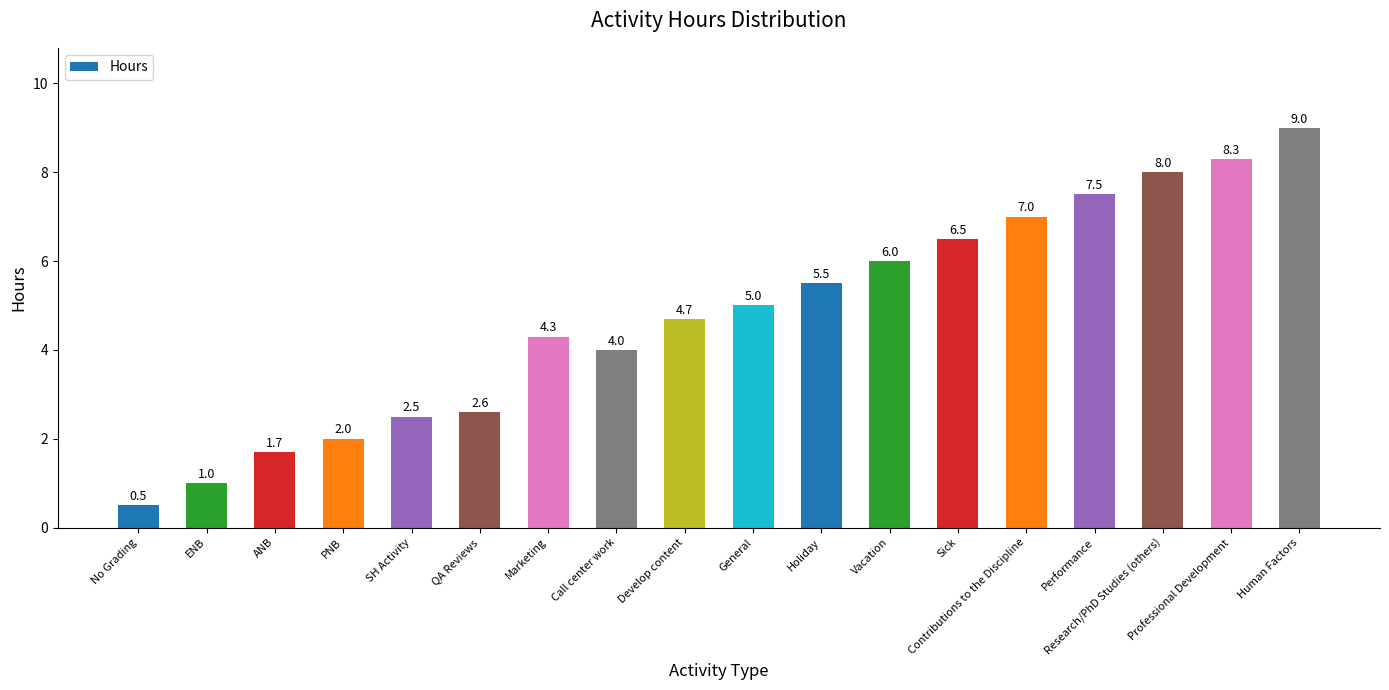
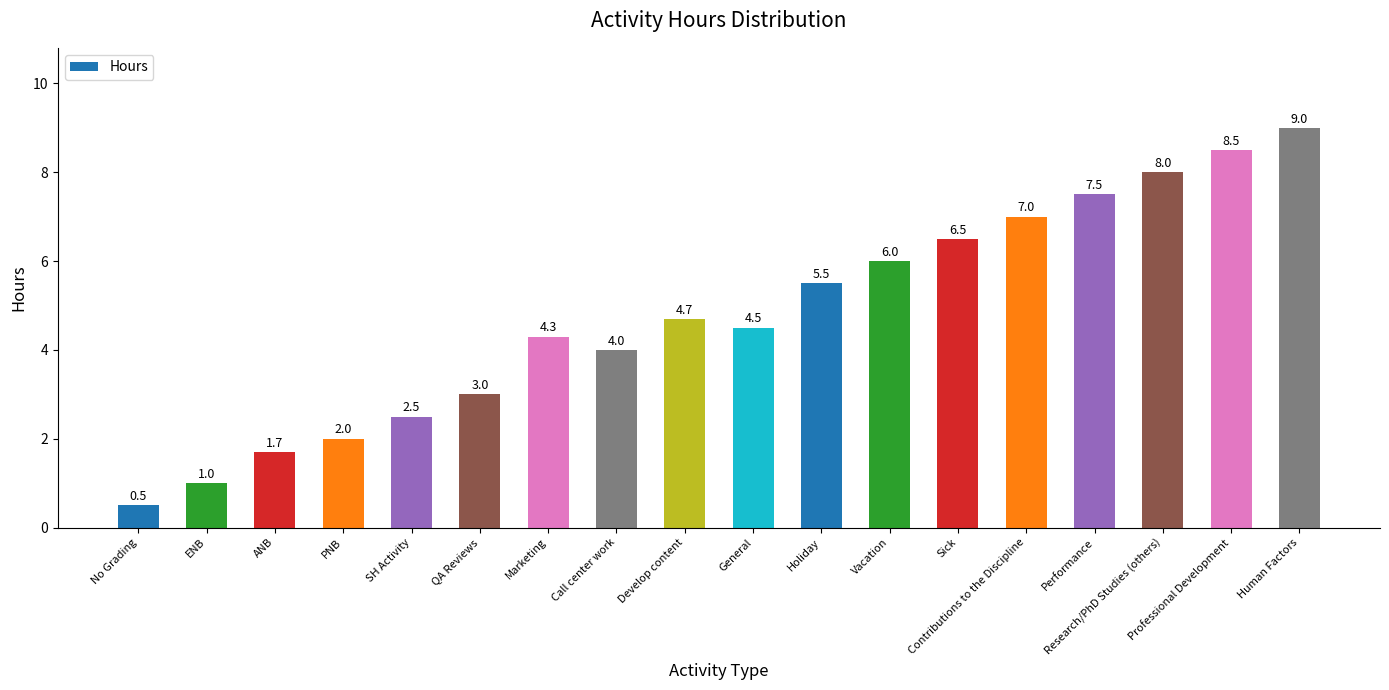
  {
    "No Grading": 0.5,
    "ENB": 1.0,
    "ANB": 1.7,
    "PNB": 2.0,
    "SH Activity": 2.5,
-   "QA Reviews": 2.6,
+   "QA Reviews": 3.0,
    "Marketing": 4.3,
    "Call center work": 4.0,
    "Develop content": 4.7,
-   "General": 5.0,
+   "General": 4.5,
    "Holiday": 5.5,
    "Vacation": 6.0,
    "Sick": 6.5,
    "Contributions to the Discipline": 7.0,
    "Performance": 7.5,
    "Research/PhD Studies (others)": 8.0,
-   "Professional Development": 8.3,
+   "Professional Development": 8.5,
    "Human Factors": 9.0
  }
